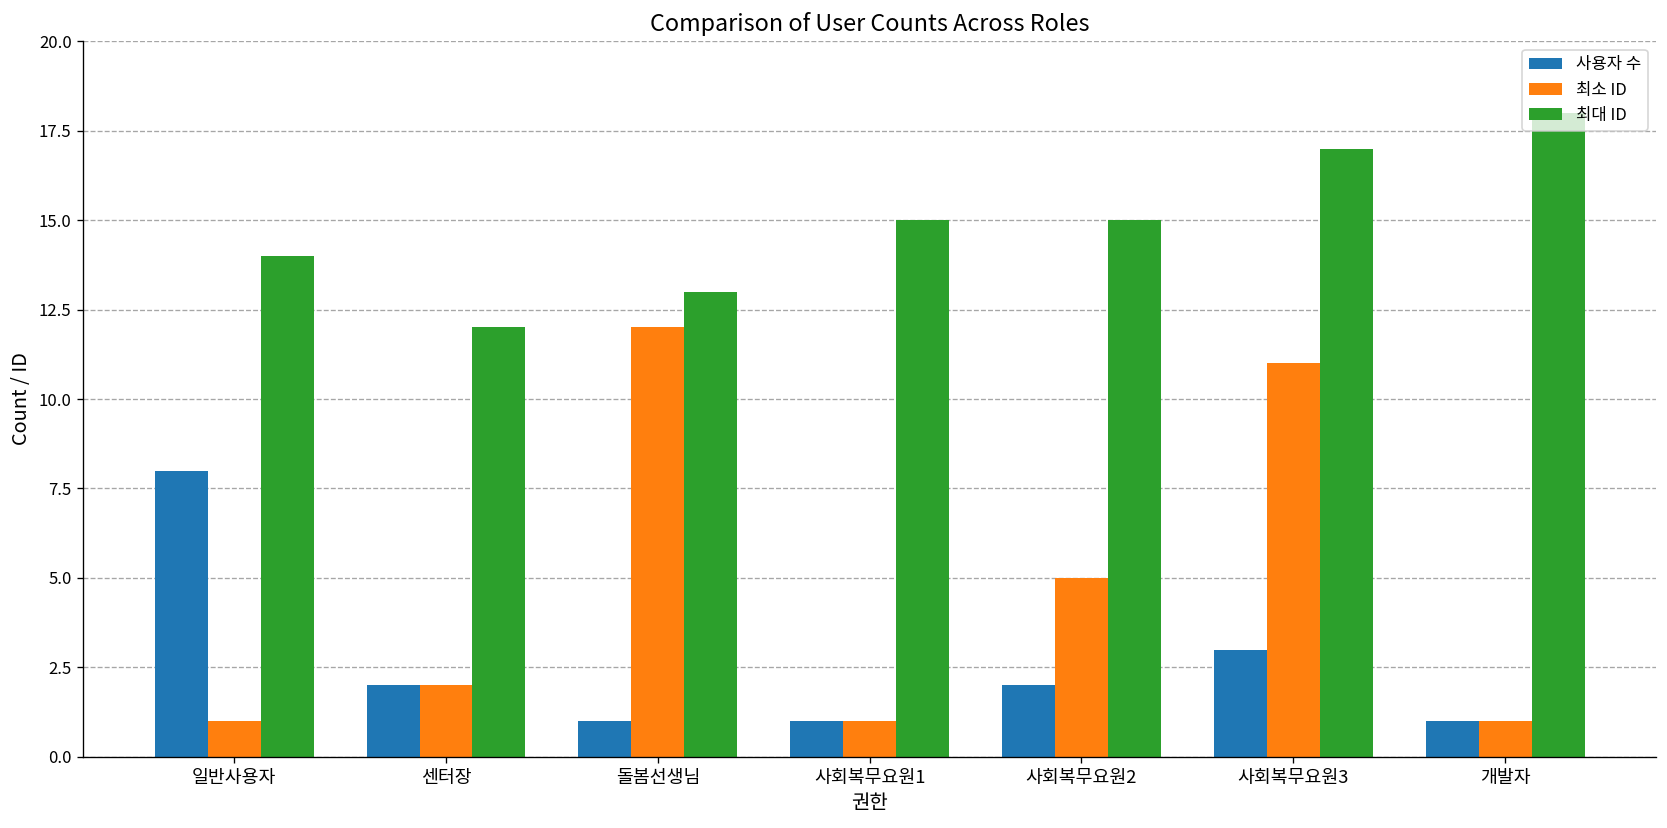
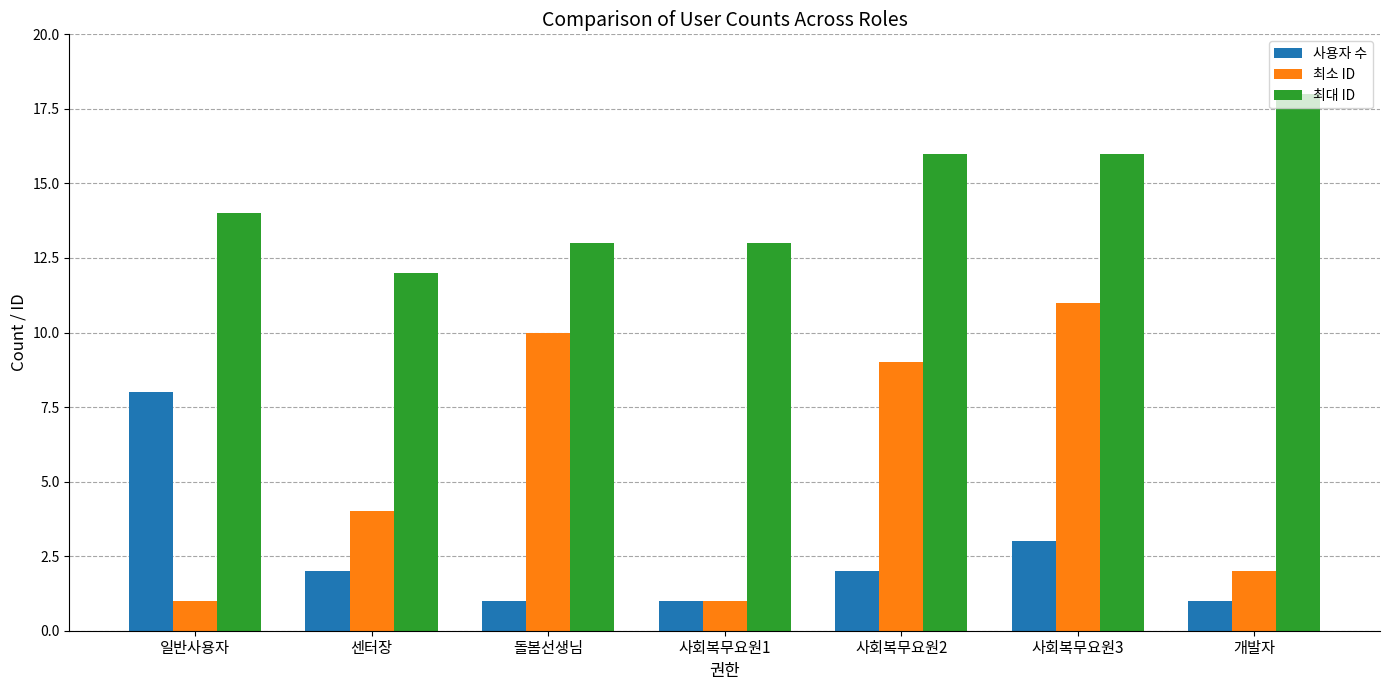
  {
    "사용자 수": {
      "일반사용자": 8,
      "센터장": 2,
      "돌봄선생님": 1,
      "사회복무요원1": 1,
      "사회복무요원2": 2,
      "사회복무요원3": 3,
      "개발자": 1
    },
    "최소 ID": {
      "일반사용자": 1,
-     "센터장": 2,
-     "돌봄선생님": 12,
+     "센터장": 4,
+     "돌봄선생님": 10,
      "사회복무요원1": 1,
-     "사회복무요원2": 5,
+     "사회복무요원2": 9,
      "사회복무요원3": 11,
-     "개발자": 1
+     "개발자": 2
    },
    "최대 ID": {
      "일반사용자": 14,
      "센터장": 12,
      "돌봄선생님": 13,
-     "사회복무요원1": 15,
-     "사회복무요원2": 15,
-     "사회복무요원3": 17
+     "사회복무요원1": 13,
+     "사회복무요원2": 16,
+     "사회복무요원3": 16
    }
  }
